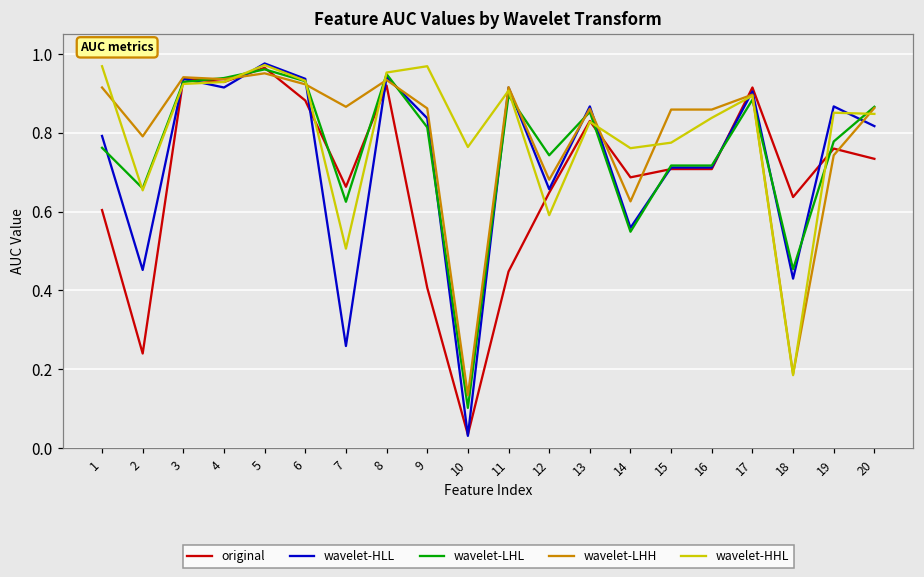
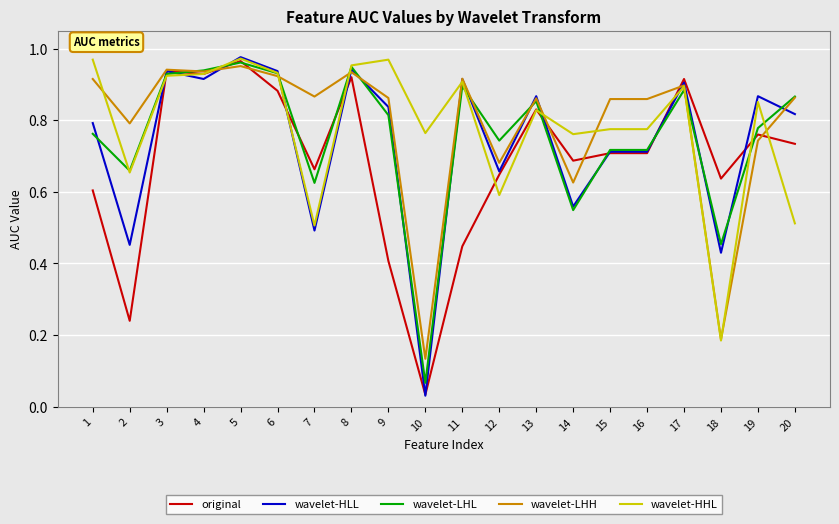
  {
    "original": {
      "1": 0.60,
      "2": 0.24,
      "6": 0.88,
      "7": 0.66,
      "8": 0.92,
      "9": 0.41,
      "11": 0.45,
      "12": 0.65,
      "14": 0.69,
      "17": 0.92,
      "18": 0.64,
      "19": 0.76,
      "20": 0.73
    },
    "wavelet-HLL": {
      "1": 0.79,
      "2": 0.45,
      "4": 0.92,
-     "7": 0.26,
+     "7": 0.49,
      "9": 0.84,
      "12": 0.66,
      "14": 0.56,
      "17": 0.91,
      "18": 0.43,
      "19": 0.87,
      "20": 0.82
    },
    "wavelet-LHL": {
      "1": 0.76,
      "7": 0.63,
      "9": 0.81,
-     "10": 0.10,
+     "10": 0.07,
      "11": 0.90,
      "12": 0.74,
      "13": 0.85,
      "14": 0.55,
      "17": 0.88,
      "18": 0.45,
      "19": 0.78
    },
    "wavelet-LHH": {
      "1": 0.92,
      "2": 0.79,
      "5": 0.95,
      "6": 0.92,
      "7": 0.87,
      "8": 0.93,
      "9": 0.86,
      "10": 0.13,
      "12": 0.68,
      "14": 0.63,
      "15": 0.86,
      "16": 0.86,
      "19": 0.74
    },
    "wavelet-HHL": {
      "1": 0.97,
      "7": 0.51,
      "9": 0.97,
      "10": 0.76,
      "11": 0.91,
      "12": 0.59,
      "14": 0.76,
      "15": 0.78,
-     "16": 0.84,
+     "16": 0.78,
      "19": 0.85,
-     "20": 0.85
+     "20": 0.51
    }
  }
